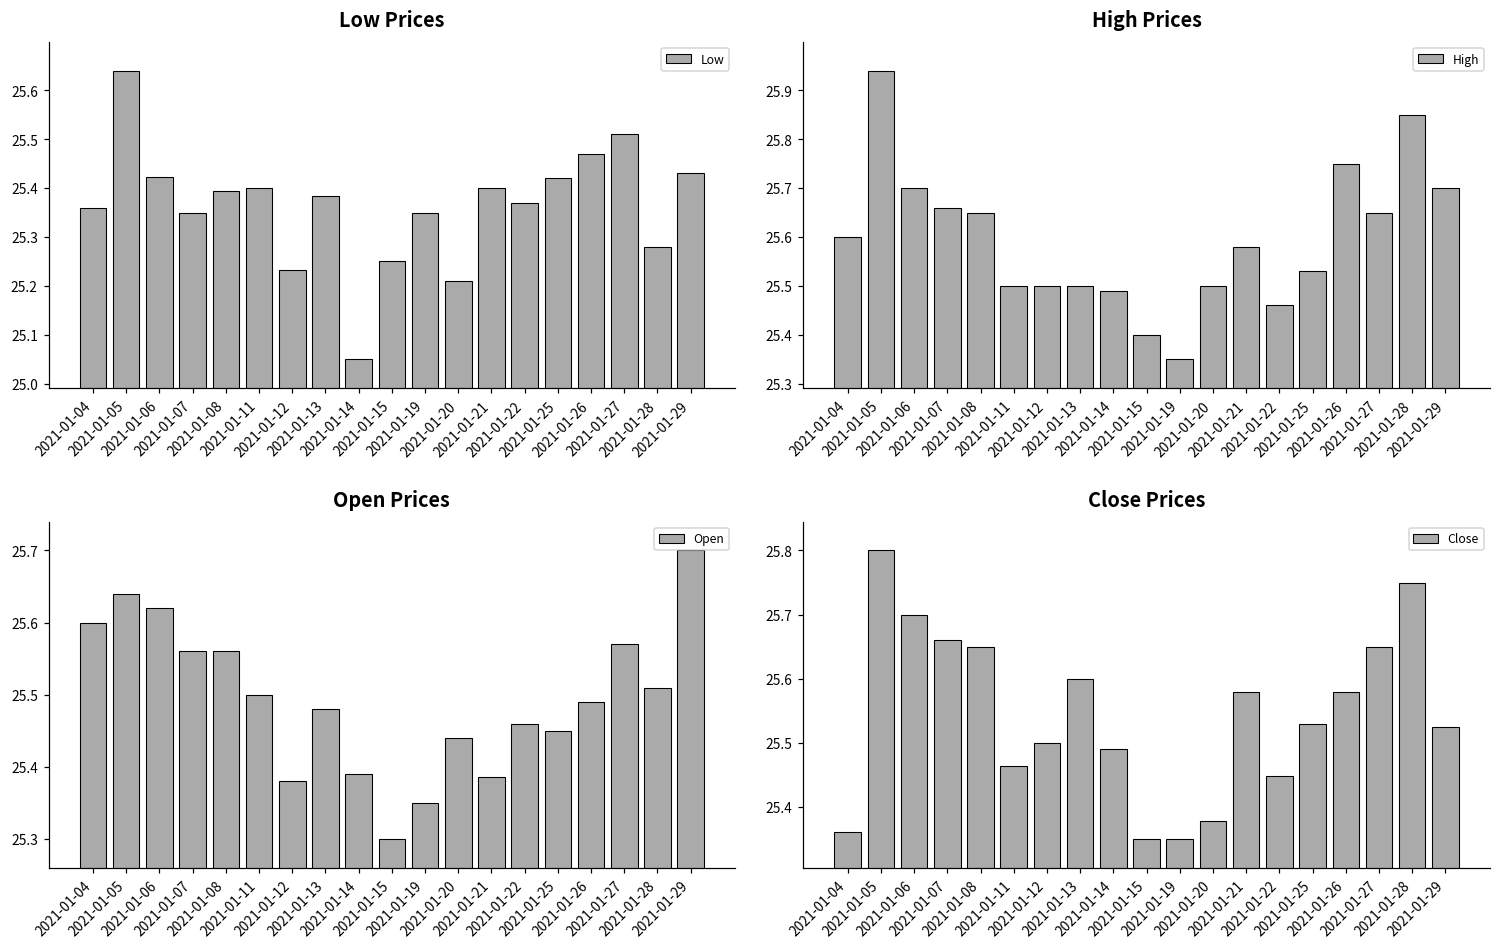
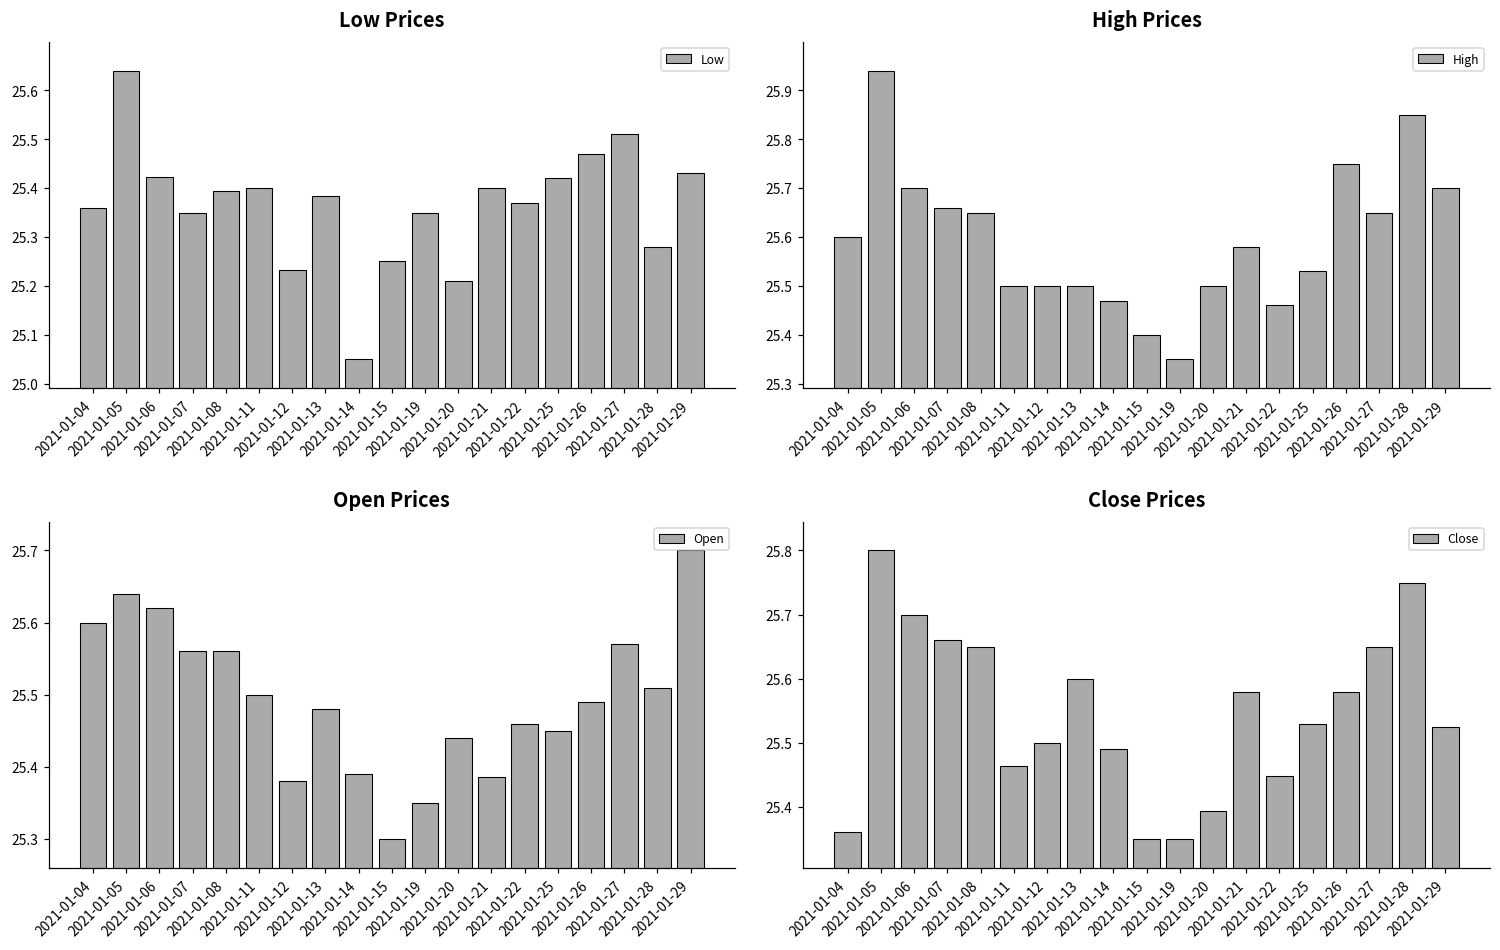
  {
    "Low Prices": {
      "2021-01-04": 25.36,
      "2021-01-05": 25.64,
      "2021-01-06": 25.42,
      "2021-01-07": 25.35,
      "2021-01-08": 25.39,
      "2021-01-11": 25.40,
      "2021-01-12": 25.23,
      "2021-01-13": 25.38,
      "2021-01-14": 25.05,
      "2021-01-15": 25.25,
      "2021-01-19": 25.35,
      "2021-01-20": 25.21,
      "2021-01-21": 25.40,
      "2021-01-22": 25.37,
      "2021-01-25": 25.42,
      "2021-01-26": 25.47,
      "2021-01-27": 25.51,
      "2021-01-28": 25.28,
      "2021-01-29": 25.43
    },
    "High Prices": {
      "2021-01-04": 25.60,
      "2021-01-05": 25.94,
      "2021-01-06": 25.70,
      "2021-01-07": 25.66,
      "2021-01-08": 25.65,
      "2021-01-11": 25.50,
      "2021-01-12": 25.50,
      "2021-01-13": 25.50,
-     "2021-01-14": 25.49,
+     "2021-01-14": 25.47,
      "2021-01-15": 25.40,
      "2021-01-19": 25.35,
      "2021-01-20": 25.50,
      "2021-01-21": 25.58,
      "2021-01-22": 25.46,
      "2021-01-25": 25.53,
      "2021-01-26": 25.75,
      "2021-01-27": 25.65,
      "2021-01-28": 25.85,
      "2021-01-29": 25.70
    },
    "Open Prices": {
      "2021-01-04": 25.60,
      "2021-01-05": 25.64,
      "2021-01-06": 25.62,
      "2021-01-07": 25.56,
      "2021-01-08": 25.56,
      "2021-01-11": 25.50,
      "2021-01-12": 25.38,
      "2021-01-13": 25.48,
      "2021-01-14": 25.39,
      "2021-01-15": 25.30,
      "2021-01-19": 25.35,
      "2021-01-20": 25.44,
      "2021-01-21": 25.39,
      "2021-01-22": 25.46,
      "2021-01-25": 25.45,
      "2021-01-26": 25.49,
      "2021-01-27": 25.57,
      "2021-01-28": 25.51,
      "2021-01-29": 25.70
    },
    "Close Prices": {
      "2021-01-04": 25.36,
      "2021-01-05": 25.80,
      "2021-01-06": 25.70,
      "2021-01-07": 25.66,
      "2021-01-08": 25.65,
      "2021-01-11": 25.46,
      "2021-01-12": 25.50,
      "2021-01-13": 25.60,
      "2021-01-14": 25.49,
      "2021-01-15": 25.35,
      "2021-01-19": 25.35,
-     "2021-01-20": 25.38,
+     "2021-01-20": 25.39,
      "2021-01-21": 25.58,
      "2021-01-22": 25.45,
      "2021-01-25": 25.53,
      "2021-01-26": 25.58,
      "2021-01-27": 25.65,
      "2021-01-28": 25.75,
      "2021-01-29": 25.52
    }
  }
